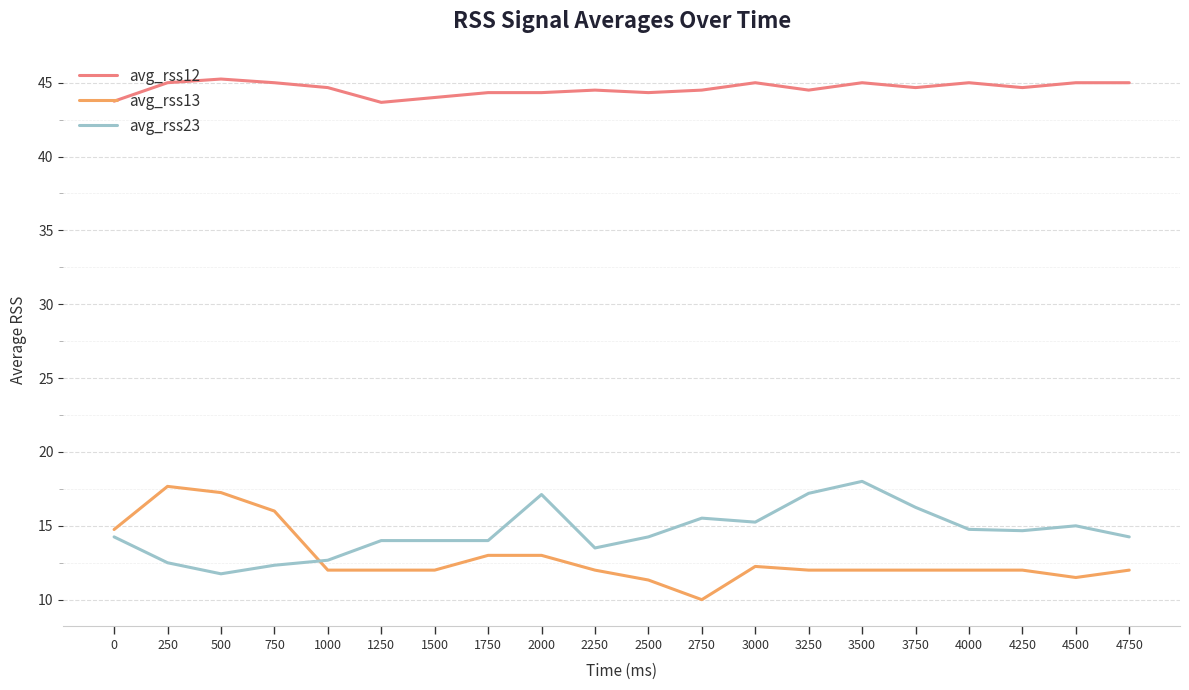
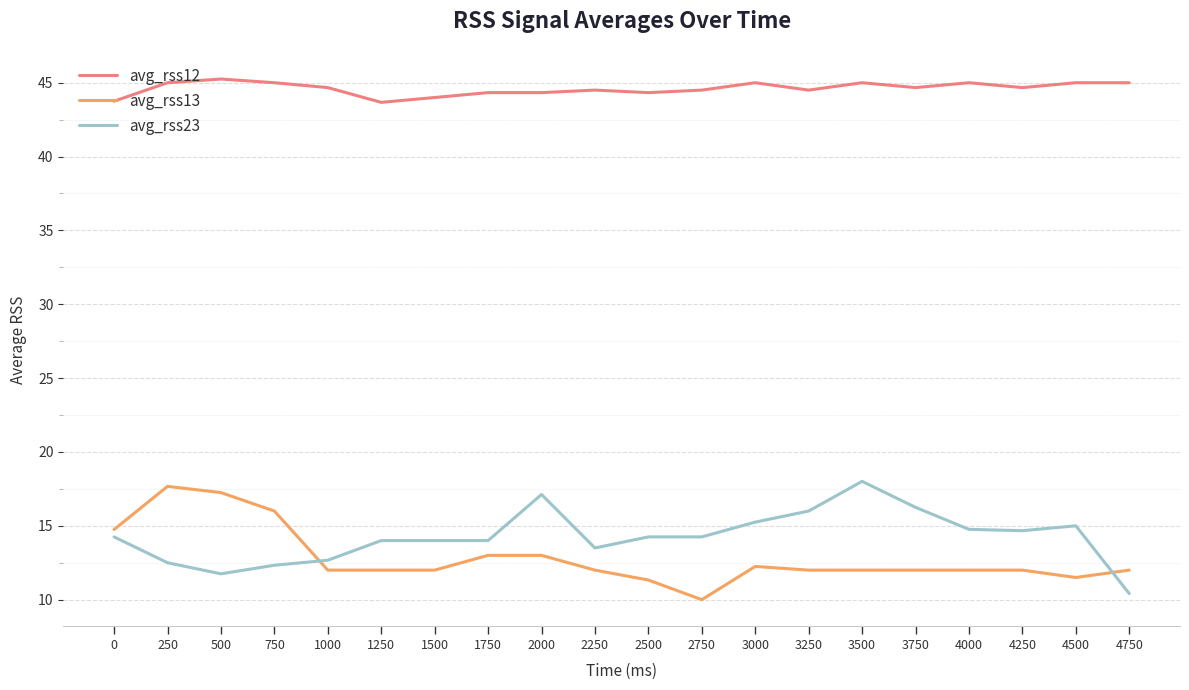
  {
    "avg_rss23": {
      "0": 14.3,
      "250": 12.5,
      "500": 11.8,
      "750": 12.3,
      "1000": 12.7,
      "1250": 14.0,
      "1500": 14.0,
      "1750": 14.0,
      "2000": 17.1,
      "2250": 13.5,
      "2500": 14.3,
-     "2750": 15.5,
+     "2750": 14.3,
      "3000": 15.3,
-     "3250": 17.2,
+     "3250": 16.0,
      "3500": 18.0,
      "3750": 16.3,
      "4000": 14.8,
      "4250": 14.7,
      "4500": 15.0,
-     "4750": 14.3
+     "4750": 10.4
    }
  }
